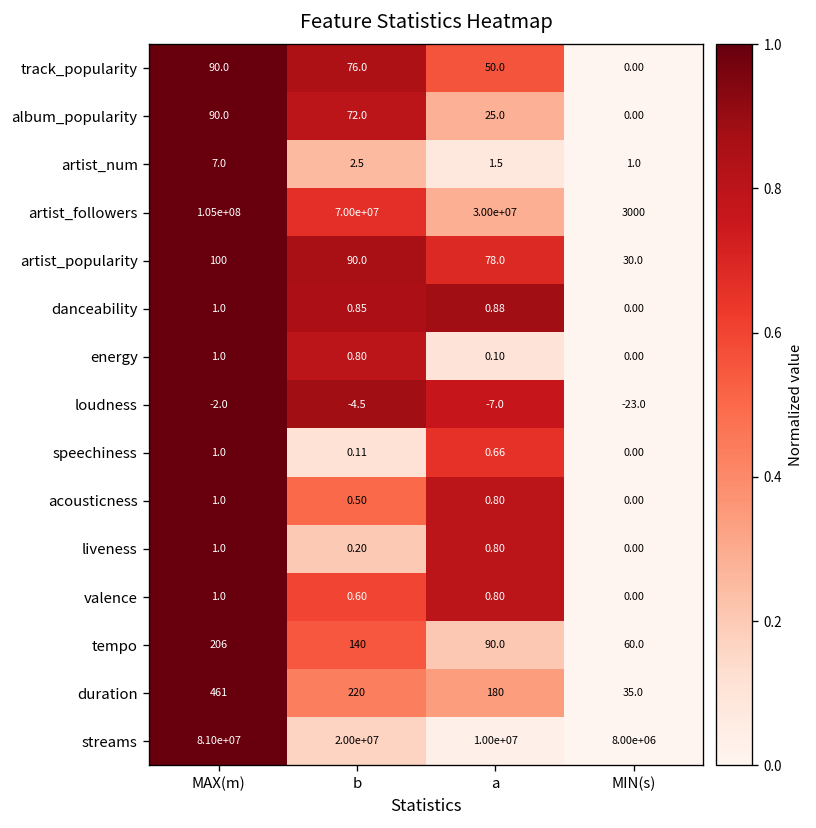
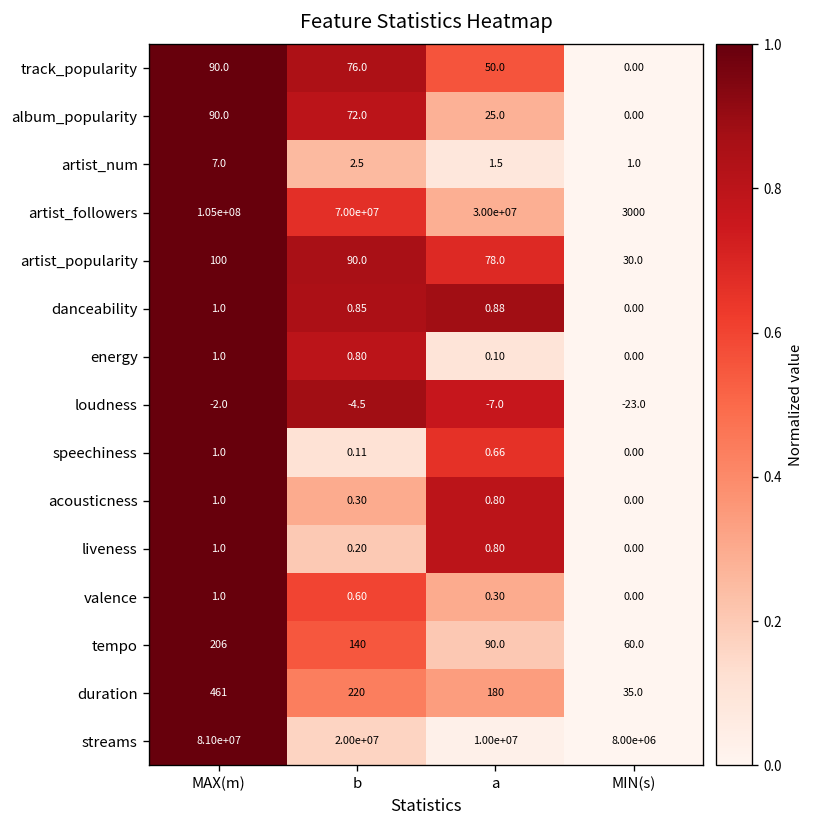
  {
    "track_popularity": {
      "MAX(m)": "90.0",
      "b": "76.0",
      "a": "50.0",
      "MIN(s)": "0.00"
    },
    "album_popularity": {
      "MAX(m)": "90.0",
      "b": "72.0",
      "a": "25.0",
      "MIN(s)": "0.00"
    },
    "artist_num": {
      "MAX(m)": "7.0",
      "b": "2.5",
      "a": "1.5",
      "MIN(s)": "1.0"
    },
    "artist_followers": {
      "MAX(m)": "1.05e+08",
      "b": "7.00e+07",
      "a": "3.00e+07",
      "MIN(s)": "3000"
    },
    "artist_popularity": {
      "MAX(m)": "100",
      "b": "90.0",
      "a": "78.0",
      "MIN(s)": "30.0"
    },
    "danceability": {
      "MAX(m)": "1.0",
      "b": "0.85",
      "a": "0.88",
      "MIN(s)": "0.00"
    },
    "energy": {
      "MAX(m)": "1.0",
      "b": "0.80",
      "a": "0.10",
      "MIN(s)": "0.00"
    },
    "loudness": {
      "MAX(m)": "-2.0",
      "b": "-4.5",
      "a": "-7.0",
      "MIN(s)": "-23.0"
    },
    "speechiness": {
      "MAX(m)": "1.0",
      "b": "0.11",
      "a": "0.66",
      "MIN(s)": "0.00"
    },
    "acousticness": {
      "MAX(m)": "1.0",
-     "b": "0.50",
+     "b": "0.30",
      "a": "0.80",
      "MIN(s)": "0.00"
    },
    "liveness": {
      "MAX(m)": "1.0",
      "b": "0.20",
      "a": "0.80",
      "MIN(s)": "0.00"
    },
    "valence": {
      "MAX(m)": "1.0",
      "b": "0.60",
-     "a": "0.80",
+     "a": "0.30",
      "MIN(s)": "0.00"
    },
    "tempo": {
      "MAX(m)": "206",
      "b": "140",
      "a": "90.0",
      "MIN(s)": "60.0"
    },
    "duration": {
      "MAX(m)": "461",
      "b": "220",
      "a": "180",
      "MIN(s)": "35.0"
    },
    "streams": {
      "MAX(m)": "8.10e+07",
      "b": "2.00e+07",
      "a": "1.00e+07",
      "MIN(s)": "8.00e+06"
    }
  }
